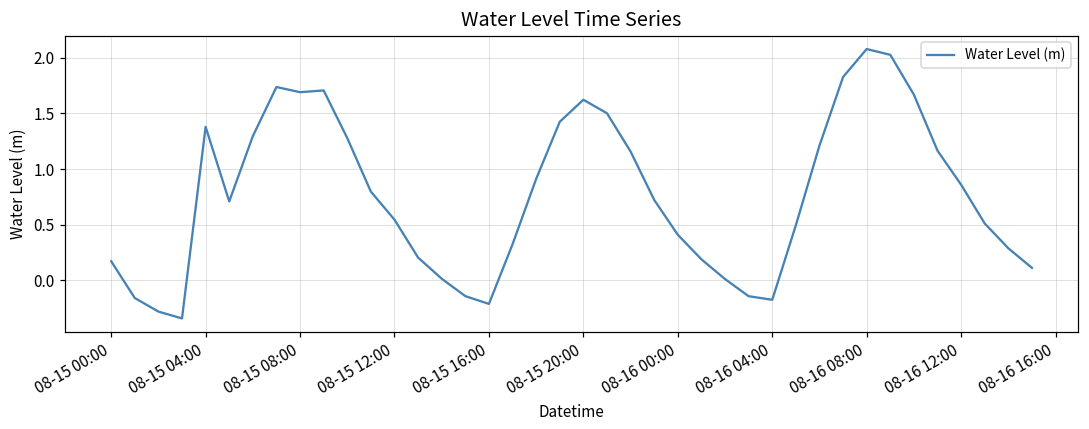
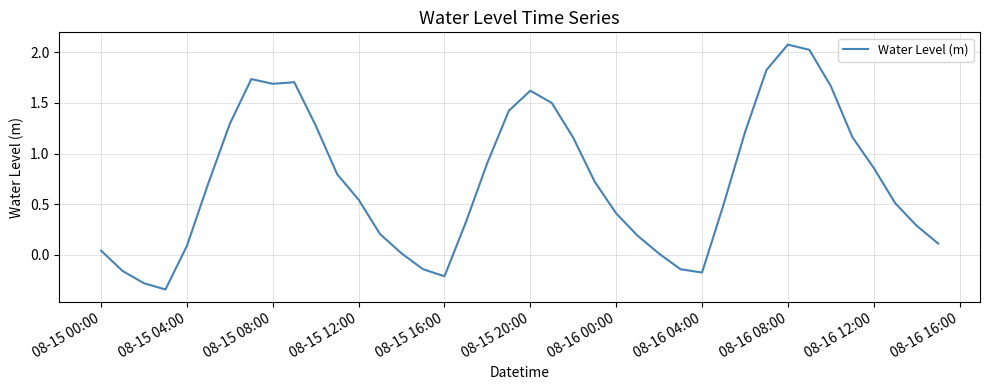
  {
-   "08-15 00:00": 0.17,
-   "08-15 04:00": 1.38,
+   "08-15 00:00": 0.04,
+   "08-15 04:00": 0.09,
    "08-15 08:00": 1.69,
    "08-15 12:00": 0.55,
    "08-15 16:00": -0.21,
    "08-15 20:00": 1.62,
    "08-16 00:00": 0.41,
    "08-16 04:00": -0.17,
    "08-16 08:00": 2.08,
    "08-16 12:00": 0.86
  }
